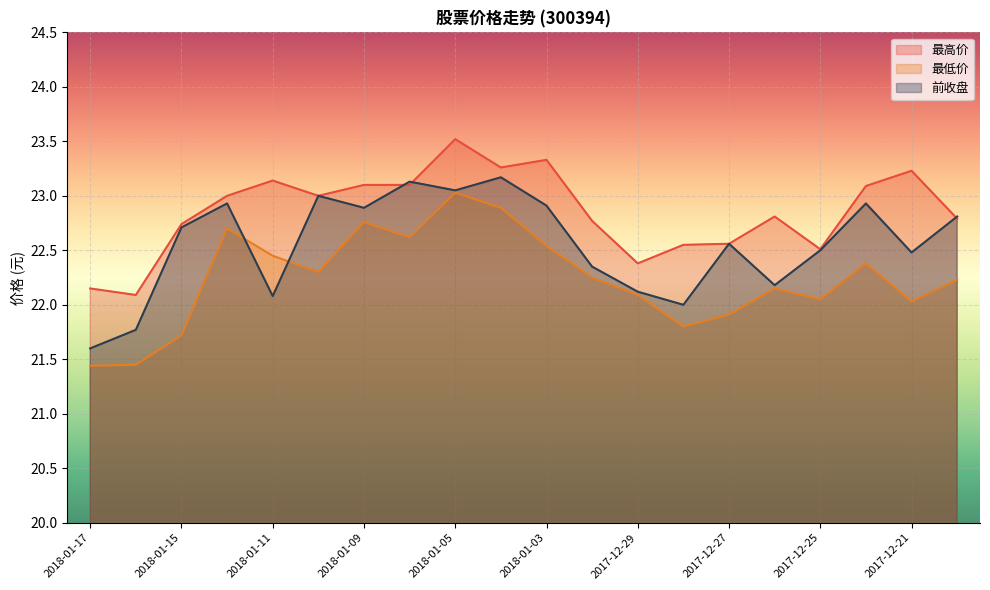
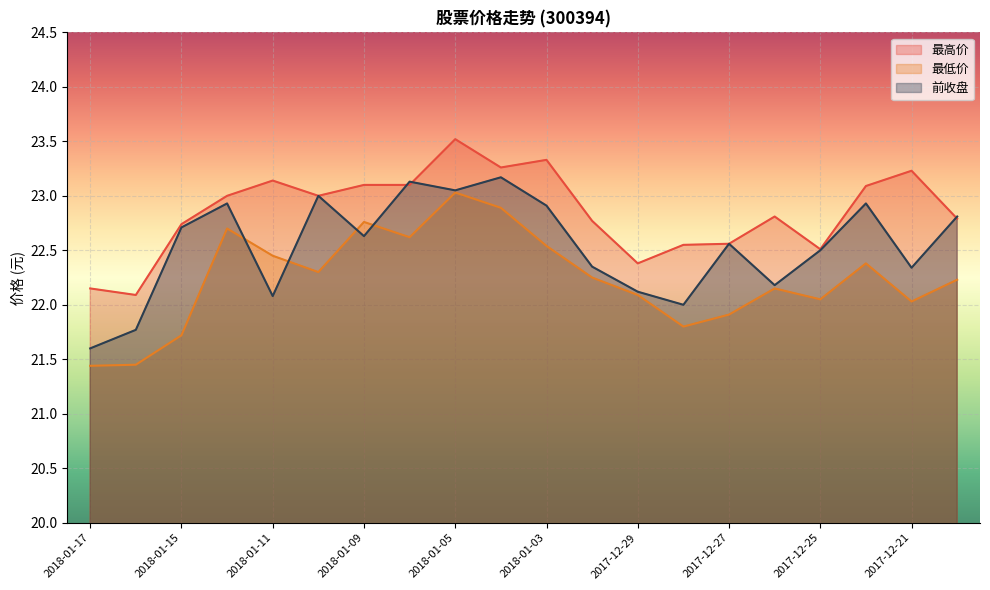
  {
    "前收盘": {
      "2018-01-17": 21.60,
      "2018-01-15": 22.71,
      "2018-01-11": 22.08,
-     "2018-01-09": 22.89,
+     "2018-01-09": 22.63,
      "2018-01-03": 22.91,
      "2017-12-29": 22.12,
-     "2017-12-21": 22.48
+     "2017-12-21": 22.34
    }
  }
